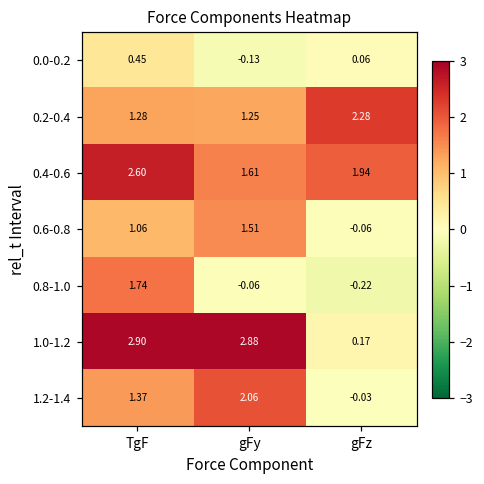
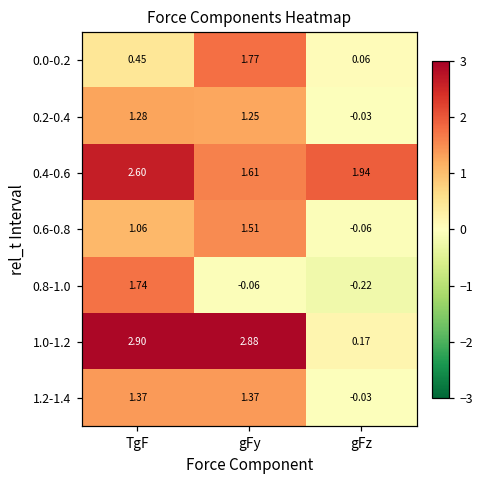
  {
    "0.0-0.2": {
      "TgF": 0.45,
-     "gFy": -0.13,
+     "gFy": 1.77,
      "gFz": 0.06
    },
    "0.2-0.4": {
      "TgF": 1.28,
      "gFy": 1.25,
-     "gFz": 2.28
+     "gFz": -0.03
    },
    "0.4-0.6": {
      "TgF": 2.60,
      "gFy": 1.61,
      "gFz": 1.94
    },
    "0.6-0.8": {
      "TgF": 1.06,
      "gFy": 1.51,
      "gFz": -0.06
    },
    "0.8-1.0": {
      "TgF": 1.74,
      "gFy": -0.06,
      "gFz": -0.22
    },
    "1.0-1.2": {
      "TgF": 2.90,
      "gFy": 2.88,
      "gFz": 0.17
    },
    "1.2-1.4": {
      "TgF": 1.37,
-     "gFy": 2.06,
+     "gFy": 1.37,
      "gFz": -0.03
    }
  }
